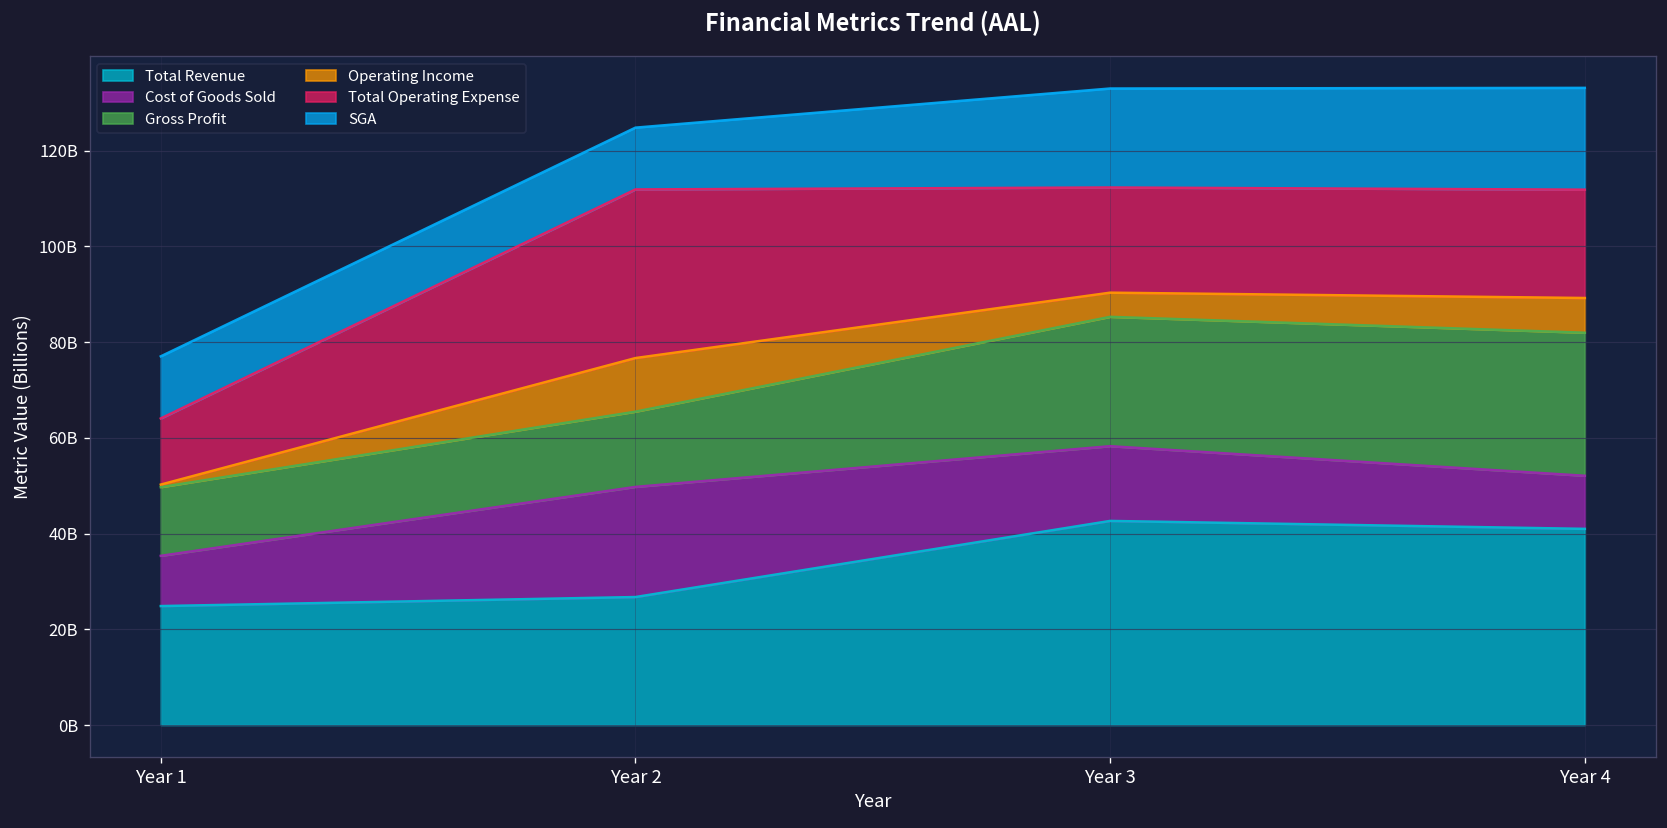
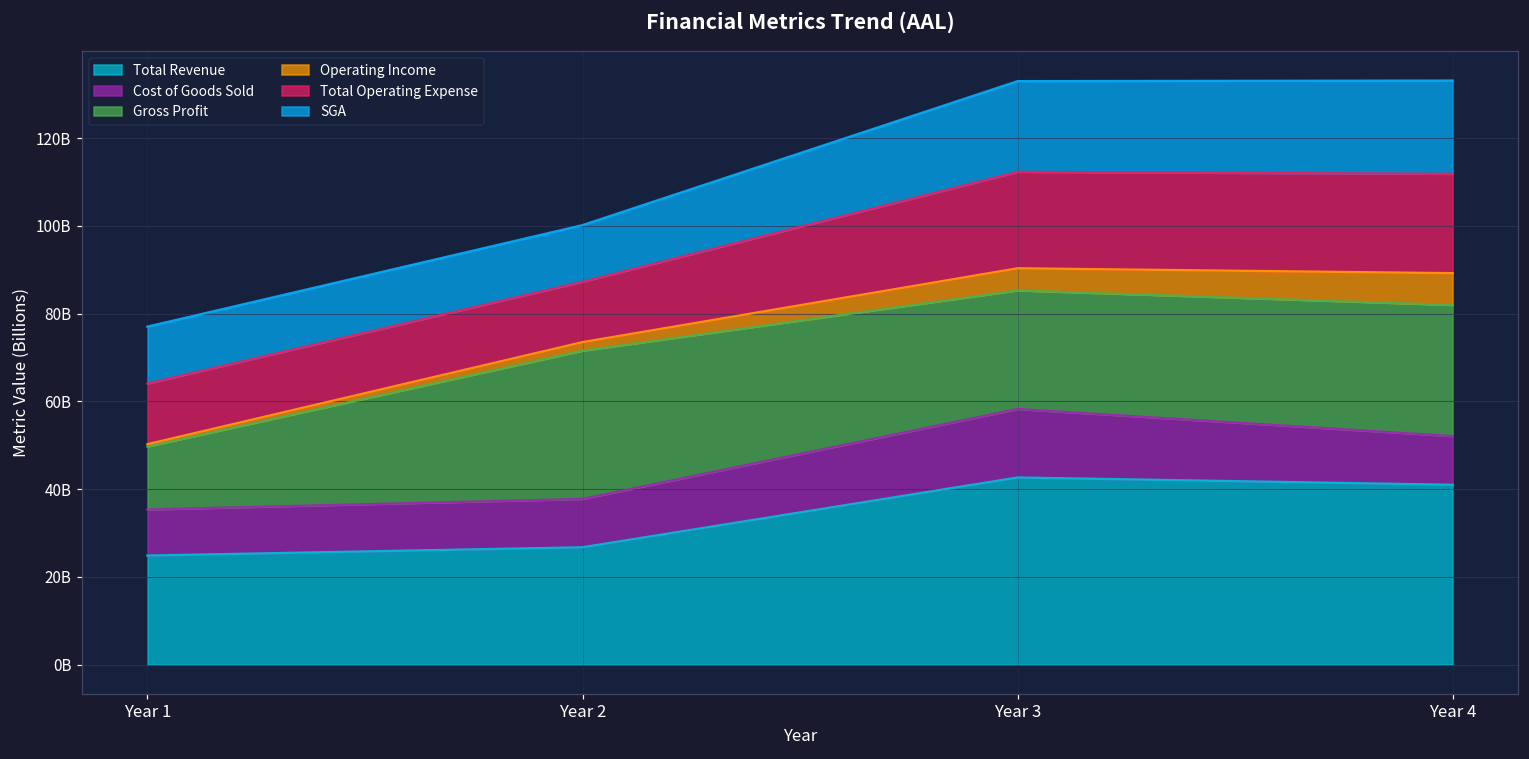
  {
    "Cost of Goods Sold": {
      "Year 1": 10000000000,
-     "Year 2": 23000000000,
+     "Year 2": 11000000000,
      "Year 3": 16000000000,
      "Year 4": 11000000000
    },
    "Gross Profit": {
-     "Year 2": 16000000000,
+     "Year 2": 34000000000,
      "Year 3": 27000000000,
      "Year 4": 30000000000
    },
    "Operating Income": {
-     "Year 2": 11000000000,
+     "Year 2": 2000000000,
      "Year 3": 5000000000,
      "Year 4": 7000000000
    },
    "Total Operating Expense": {
      "Year 1": 14000000000,
-     "Year 2": 35000000000,
+     "Year 2": 14000000000,
      "Year 3": 22000000000,
      "Year 4": 23000000000
    }
  }
